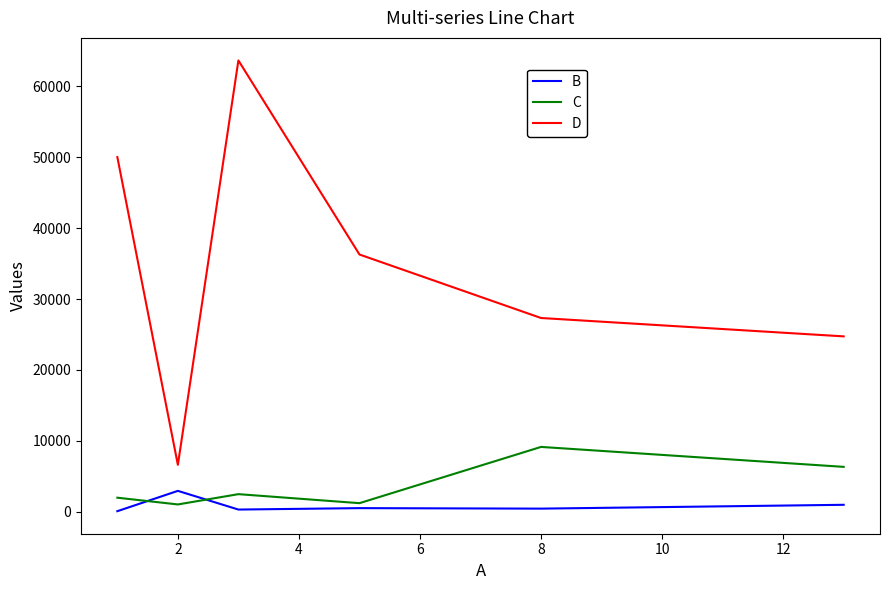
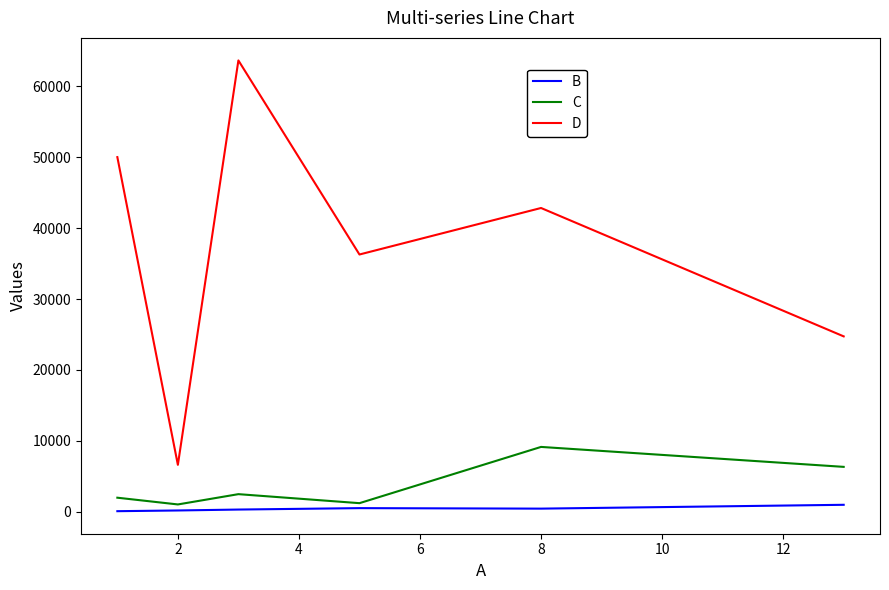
  {
    "B": {
-     "2": 3000,
+     "2": 0,
      "8": 0
    },
    "C": {
      "2": 1000,
      "8": 9000
    },
    "D": {
      "2": 7000,
-     "8": 27000
+     "8": 43000
    }
  }
